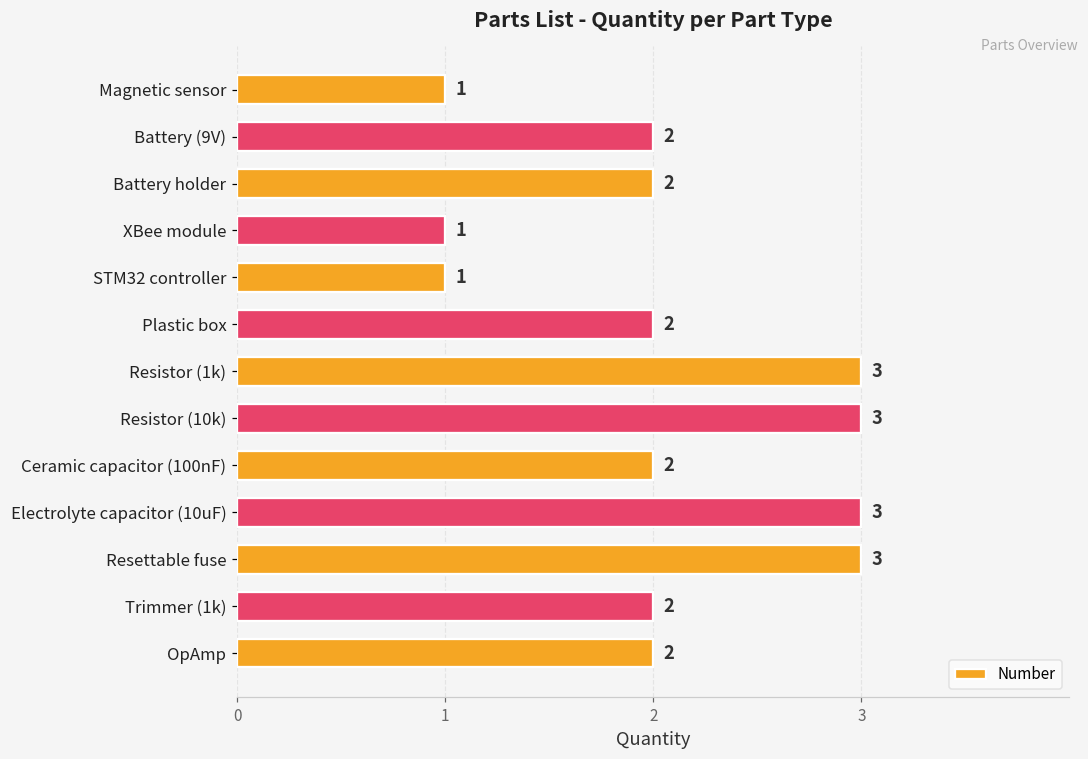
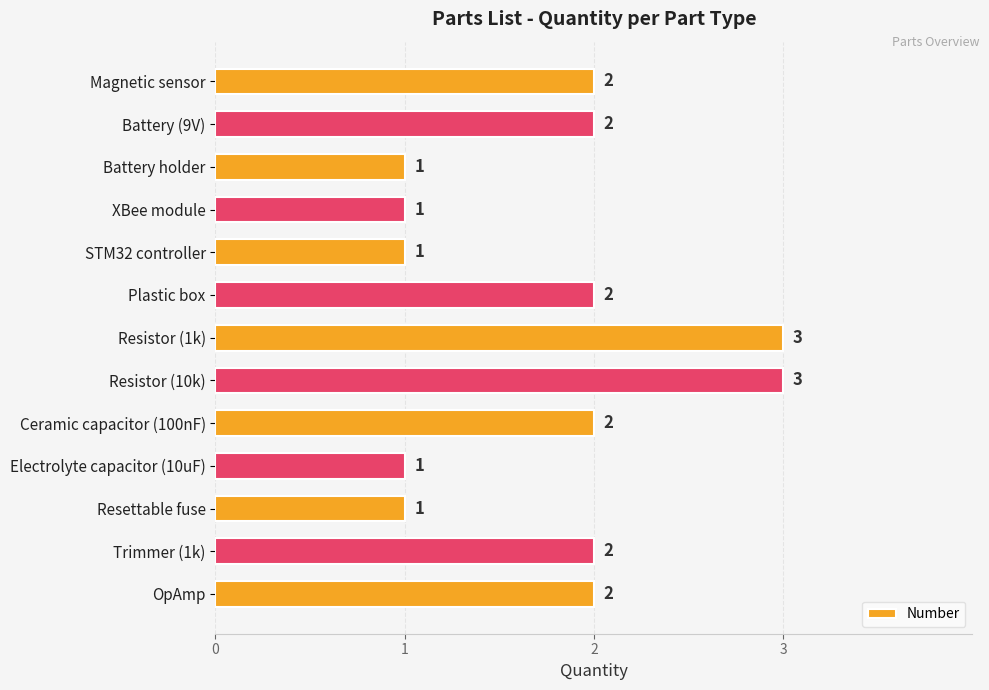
  {
-   "Magnetic sensor": 1,
+   "Magnetic sensor": 2,
    "Battery (9V)": 2,
-   "Battery holder": 2,
+   "Battery holder": 1,
    "XBee module": 1,
    "STM32 controller": 1,
    "Plastic box": 2,
    "Resistor (1k)": 3,
    "Resistor (10k)": 3,
    "Ceramic capacitor (100nF)": 2,
-   "Electrolyte capacitor (10uF)": 3,
-   "Resettable fuse": 3,
+   "Electrolyte capacitor (10uF)": 1,
+   "Resettable fuse": 1,
    "Trimmer (1k)": 2,
    "OpAmp": 2
  }
